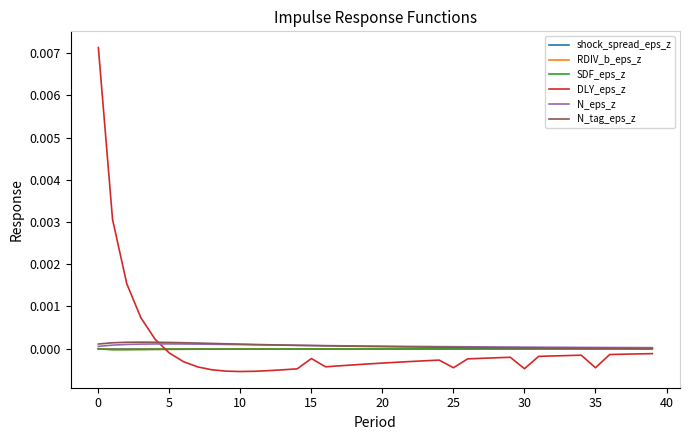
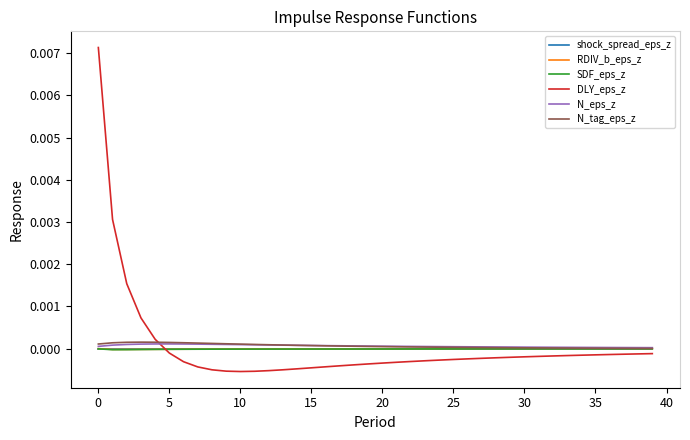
  {
    "DLY_eps_z": {
      "0": 0.0071,
      "5": -0.0001,
      "10": -0.0005,
-     "15": -0.0002,
+     "15": -0.0005,
      "20": -0.0003,
-     "25": -0.0005,
-     "30": -0.0005,
-     "35": -0.0005
+     "25": -0.0003,
+     "30": -0.0002,
+     "35": -0.0001
    }
  }
